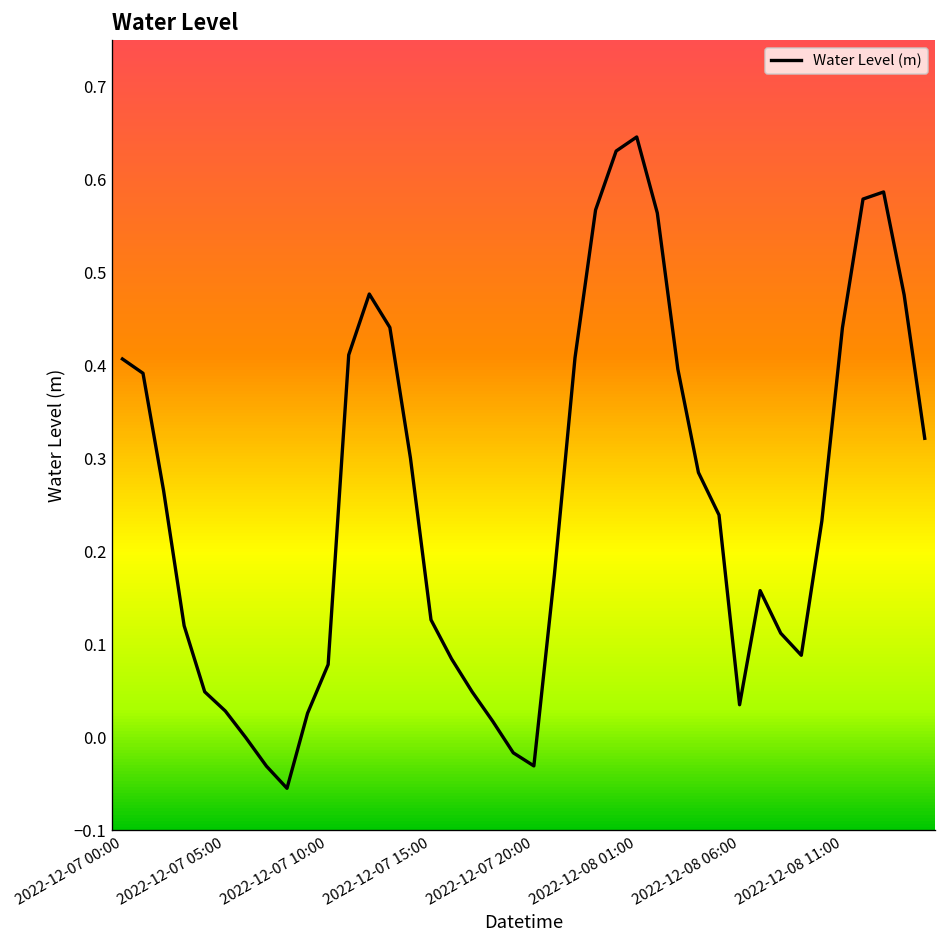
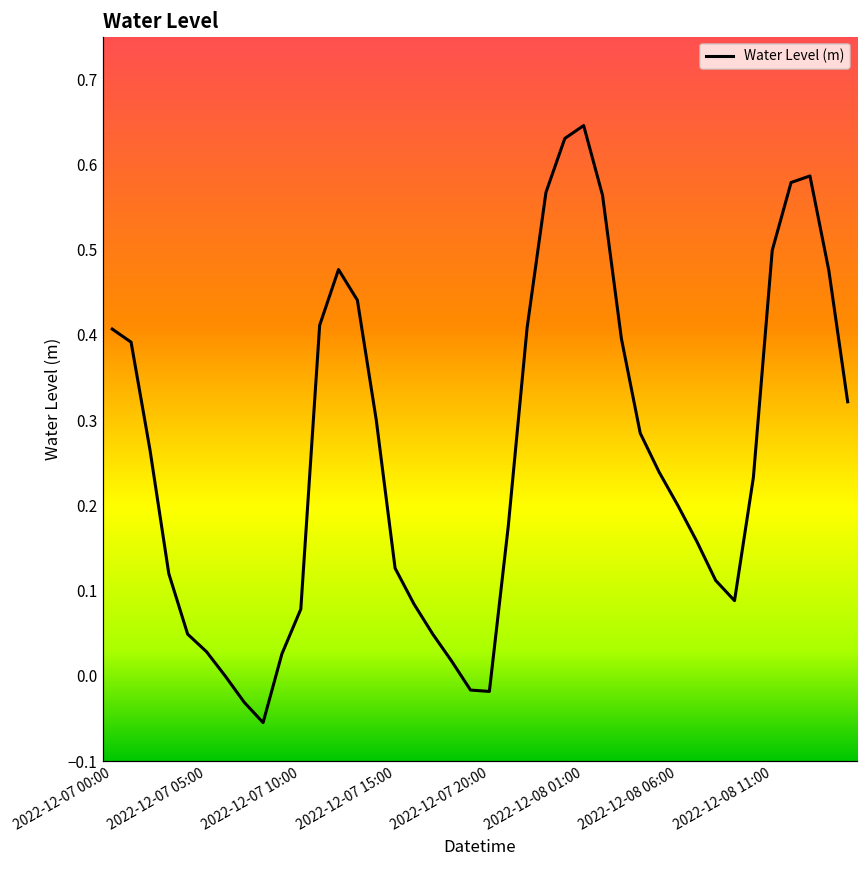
  {
    "2022-12-07 00:00": 0.41,
    "2022-12-07 05:00": 0.03,
    "2022-12-07 10:00": 0.08,
    "2022-12-07 15:00": 0.13,
-   "2022-12-07 20:00": -0.03,
+   "2022-12-07 20:00": -0.02,
    "2022-12-08 01:00": 0.65,
-   "2022-12-08 06:00": 0.03,
-   "2022-12-08 11:00": 0.44
+   "2022-12-08 06:00": 0.20,
+   "2022-12-08 11:00": 0.50
  }
